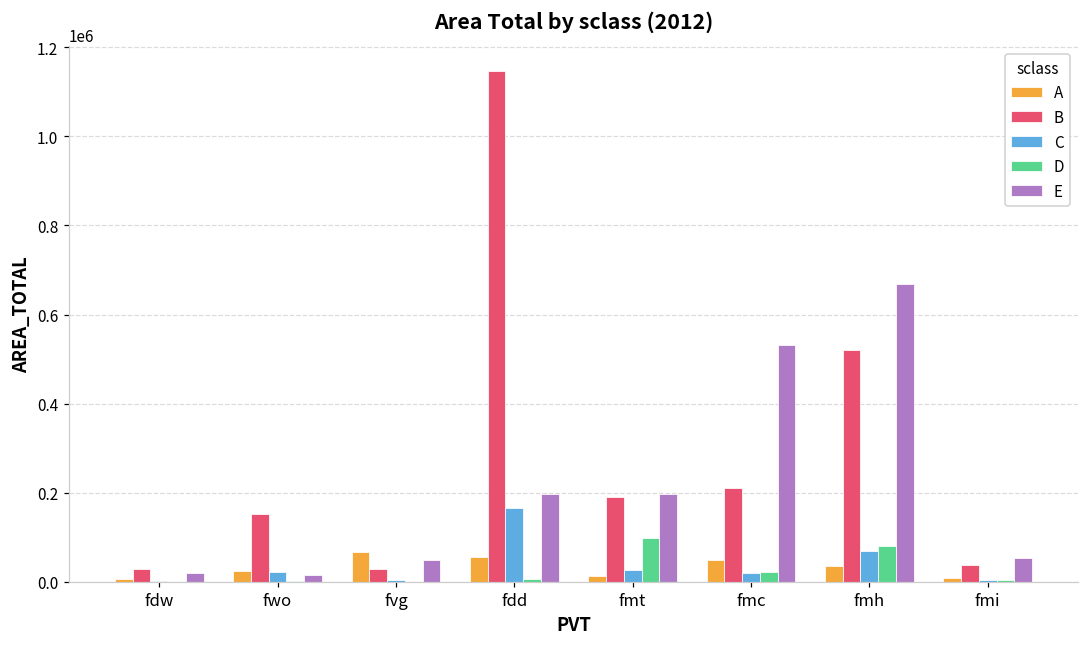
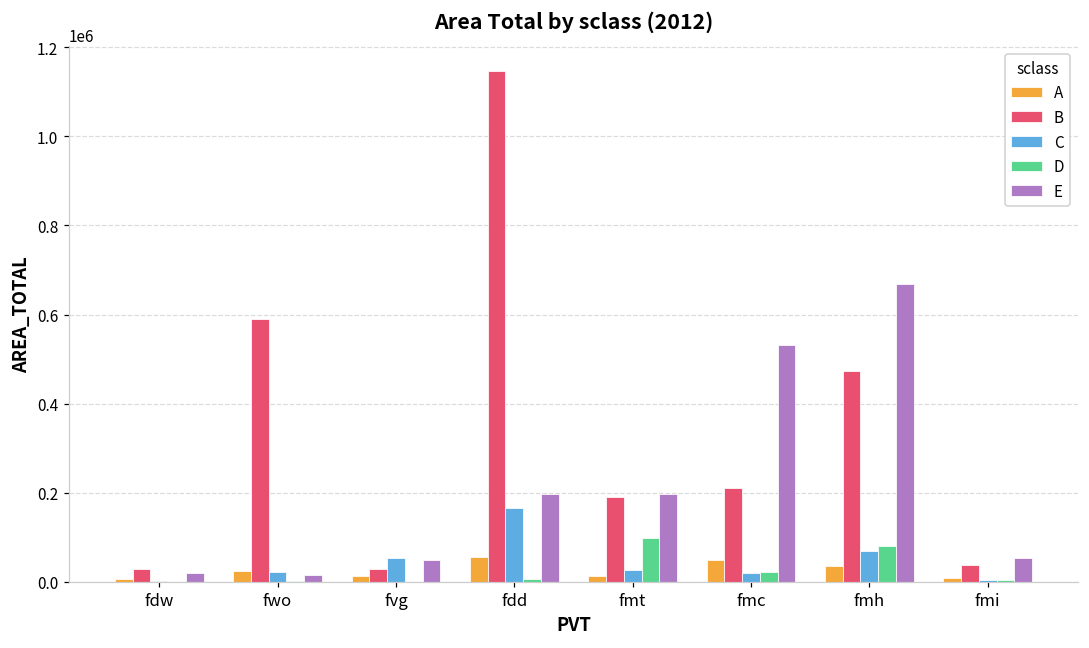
  {
    "A": {
      "fdw": 10000,
      "fwo": 20000,
-     "fvg": 70000,
+     "fvg": 10000,
      "fdd": 60000,
      "fmt": 10000,
      "fmc": 50000,
      "fmh": 40000,
      "fmi": 10000
    },
    "B": {
      "fdw": 30000,
-     "fwo": 150000,
+     "fwo": 590000,
      "fvg": 30000,
      "fdd": 1150000,
      "fmt": 190000,
      "fmc": 210000,
-     "fmh": 520000,
+     "fmh": 470000,
      "fmi": 40000
    },
    "C": {
      "fwo": 20000,
-     "fvg": 0,
+     "fvg": 50000,
      "fdd": 170000,
      "fmt": 30000,
      "fmc": 20000,
      "fmh": 70000
    },
    "D": {
      "fmt": 100000,
      "fmc": 20000,
      "fmh": 80000
    },
    "E": {
      "fdw": 20000,
      "fwo": 20000,
      "fvg": 50000,
      "fdd": 200000,
      "fmt": 200000,
      "fmc": 530000,
      "fmh": 670000,
      "fmi": 50000
    }
  }
